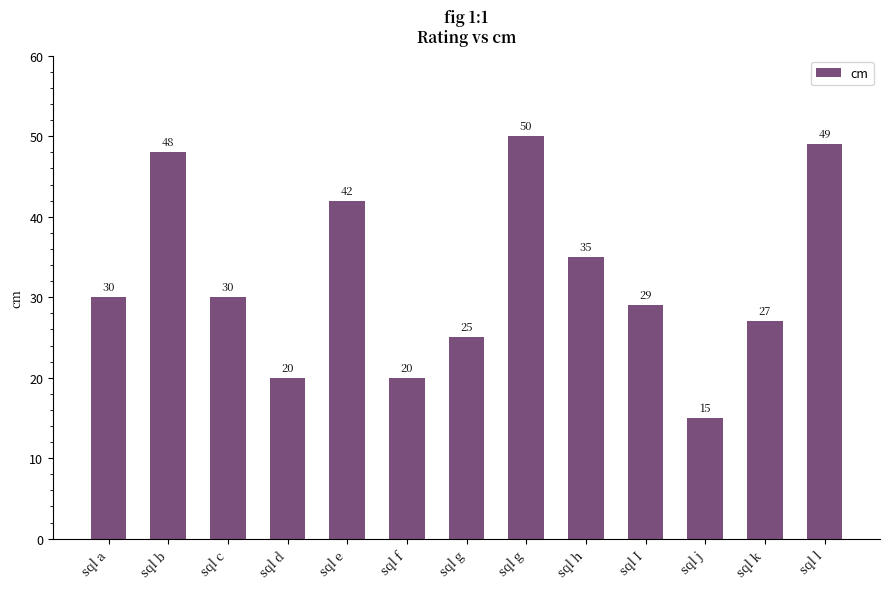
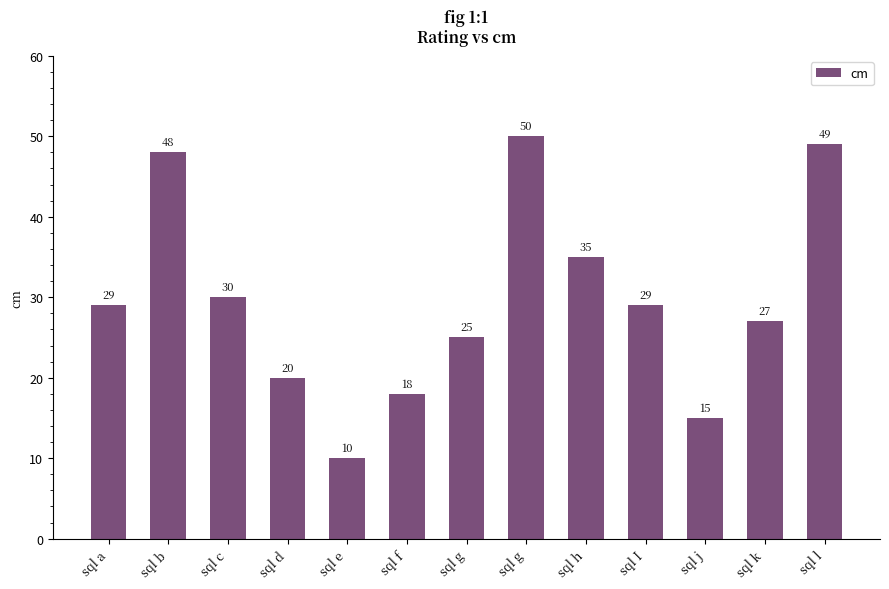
  {
-   "sql a": 30,
+   "sql a": 29,
    "sql b": 48,
    "sql c": 30,
    "sql d": 20,
-   "sql e": 42,
-   "sql f": 20,
+   "sql e": 10,
+   "sql f": 18,
    "sql h": 35,
    "sql I": 29,
    "sql j": 15,
    "sql k": 27,
    "sql l": 49
  }
